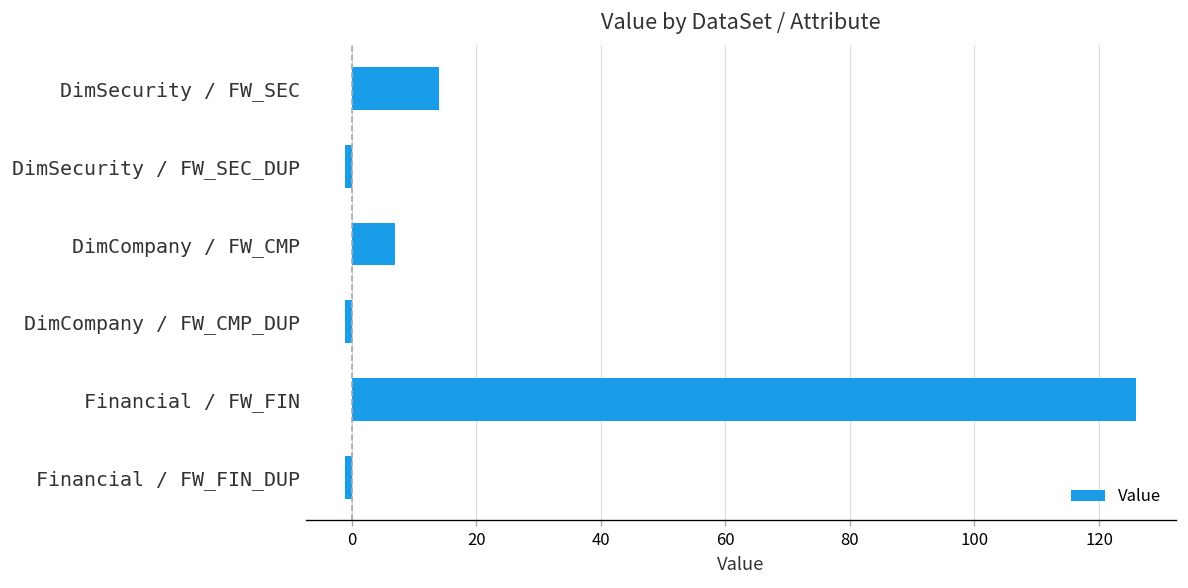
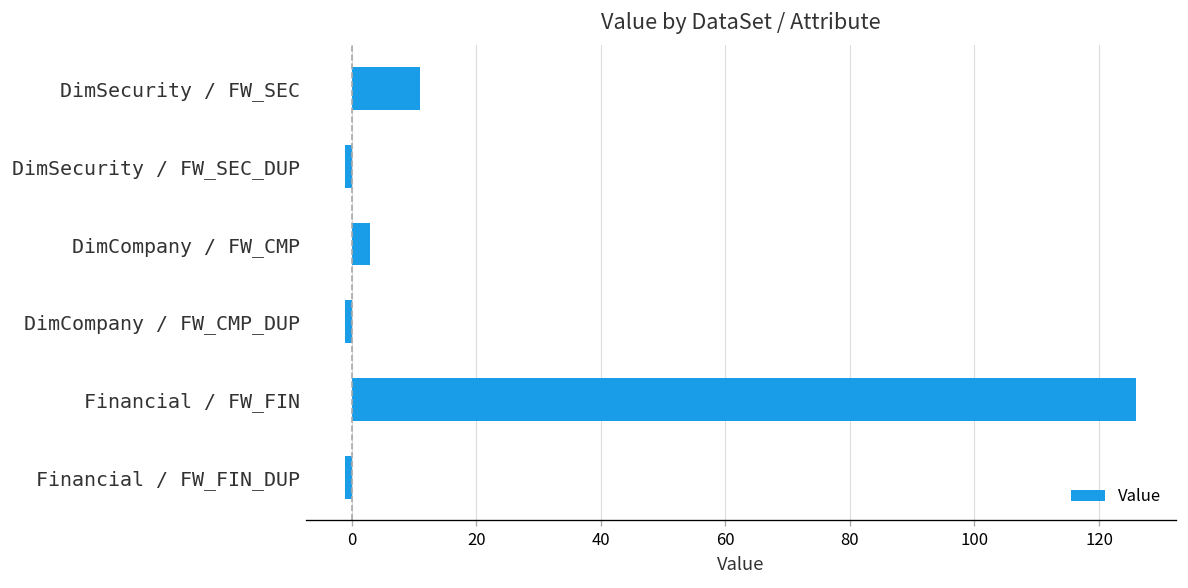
  {
-   "DimSecurity / FW_SEC": 14,
+   "DimSecurity / FW_SEC": 11,
    "DimSecurity / FW_SEC_DUP": -1,
-   "DimCompany / FW_CMP": 7,
+   "DimCompany / FW_CMP": 3,
    "DimCompany / FW_CMP_DUP": -1,
    "Financial / FW_FIN": 126,
    "Financial / FW_FIN_DUP": -1
  }
